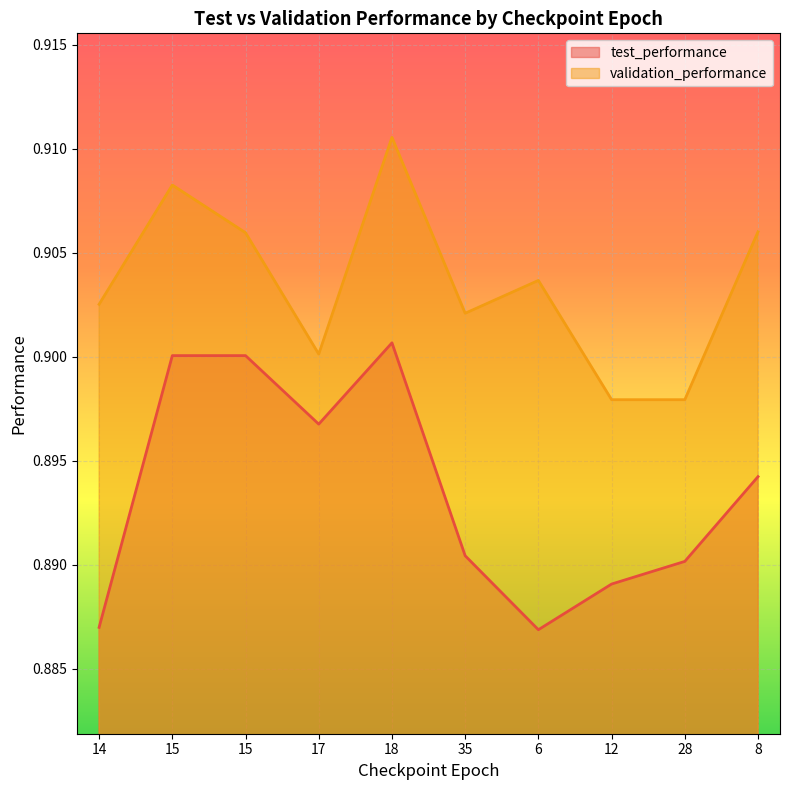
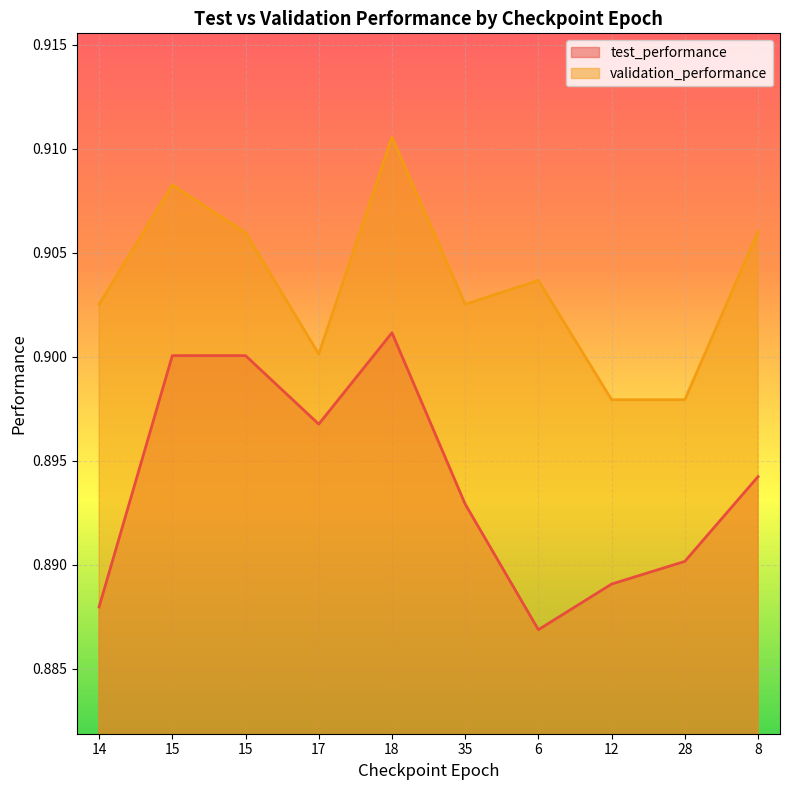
  {
    "test_performance": {
-     "14": 0.8870,
+     "14": 0.8880,
      "17": 0.8968,
-     "18": 0.9007,
-     "35": 0.8904,
+     "18": 0.9012,
+     "35": 0.8929,
      "6": 0.8869,
      "12": 0.8891,
      "28": 0.8902,
      "8": 0.8942
    },
    "validation_performance": {
      "14": 0.9025,
      "17": 0.9001,
      "18": 0.9106,
-     "35": 0.9021,
+     "35": 0.9025,
      "6": 0.9037,
      "12": 0.8979,
      "28": 0.8979,
      "8": 0.9060
    }
  }
